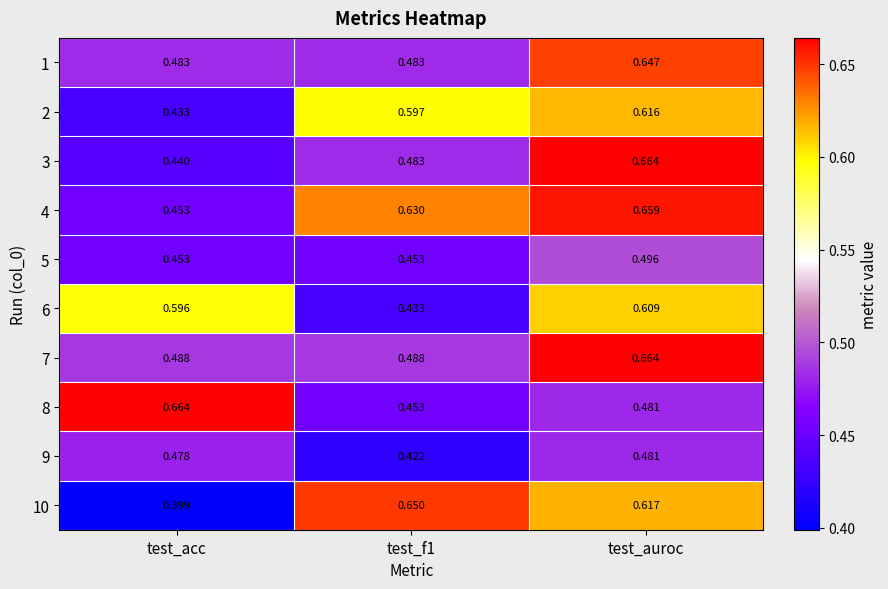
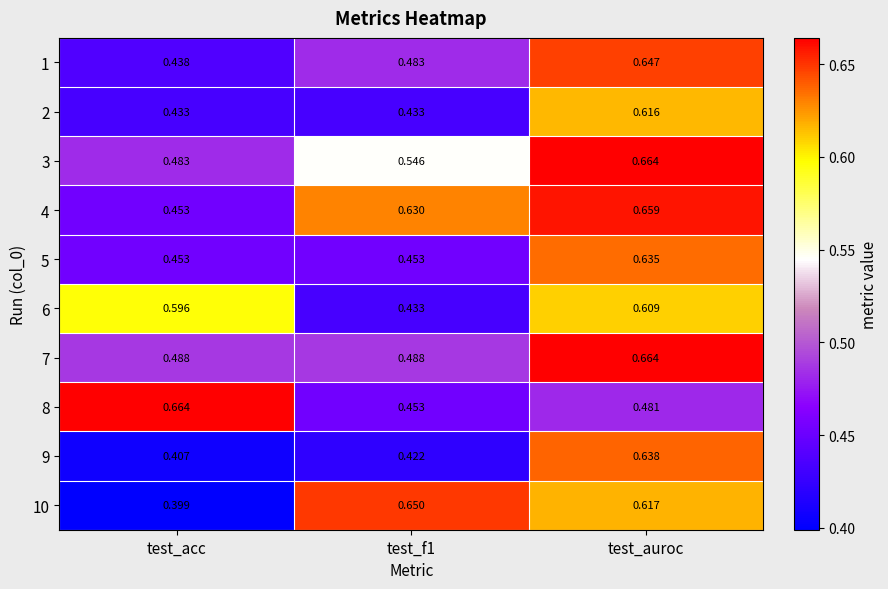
  {
    "1": {
-     "test_acc": 0.483,
+     "test_acc": 0.438,
      "test_f1": 0.483,
      "test_auroc": 0.647
    },
    "2": {
      "test_acc": 0.433,
-     "test_f1": 0.597,
+     "test_f1": 0.433,
      "test_auroc": 0.616
    },
    "3": {
-     "test_acc": 0.440,
-     "test_f1": 0.483,
+     "test_acc": 0.483,
+     "test_f1": 0.546,
      "test_auroc": 0.664
    },
    "4": {
      "test_acc": 0.453,
      "test_f1": 0.630,
      "test_auroc": 0.659
    },
    "5": {
      "test_acc": 0.453,
      "test_f1": 0.453,
-     "test_auroc": 0.496
+     "test_auroc": 0.635
    },
    "6": {
      "test_acc": 0.596,
      "test_f1": 0.433,
      "test_auroc": 0.609
    },
    "7": {
      "test_acc": 0.488,
      "test_f1": 0.488,
      "test_auroc": 0.664
    },
    "8": {
      "test_acc": 0.664,
      "test_f1": 0.453,
      "test_auroc": 0.481
    },
    "9": {
-     "test_acc": 0.478,
+     "test_acc": 0.407,
      "test_f1": 0.422,
-     "test_auroc": 0.481
+     "test_auroc": 0.638
    },
    "10": {
      "test_acc": 0.399,
      "test_f1": 0.650,
      "test_auroc": 0.617
    }
  }
